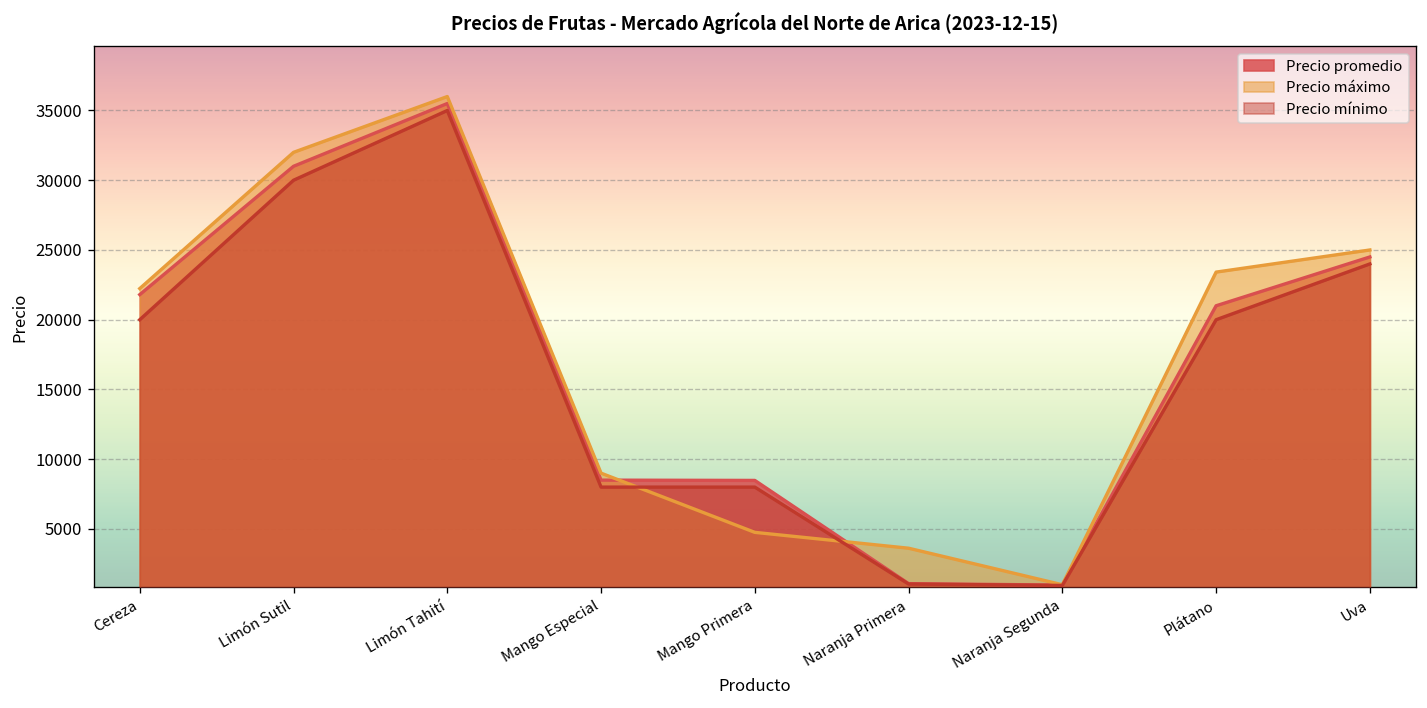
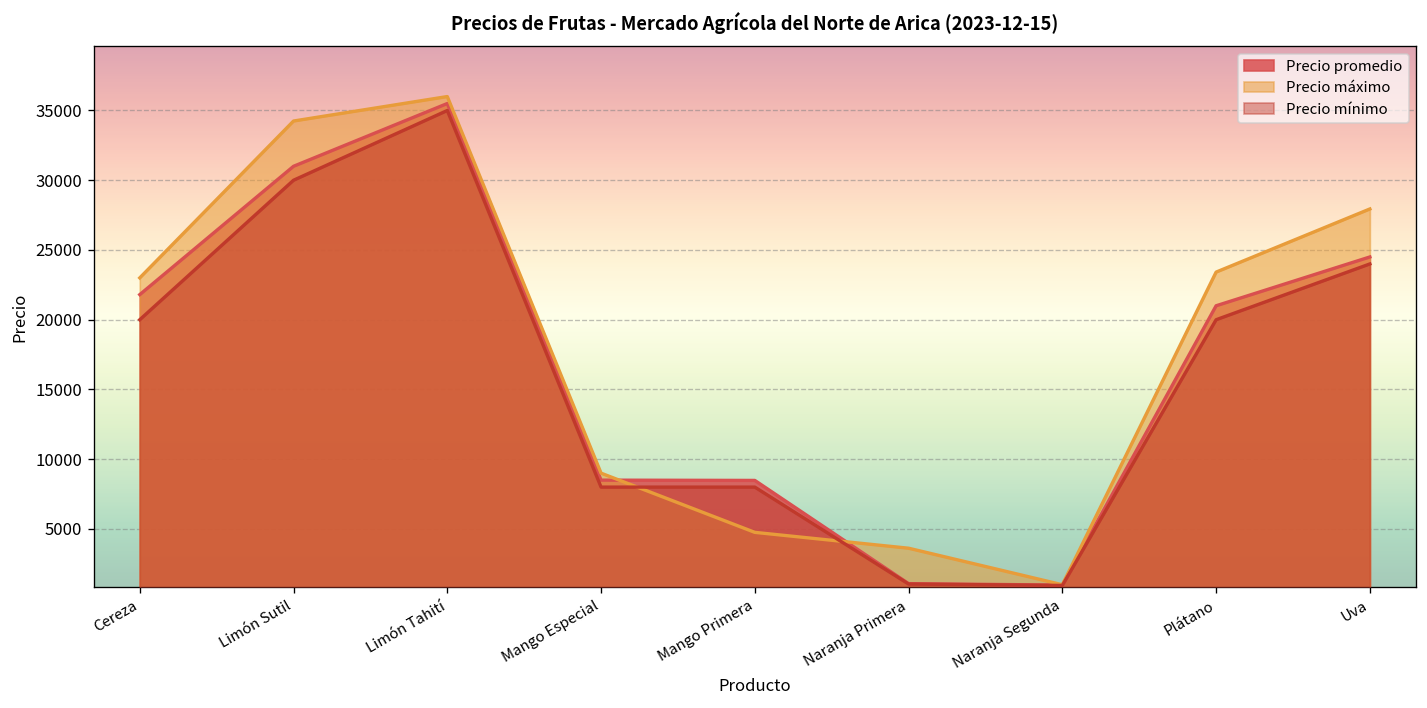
  {
    "Precio máximo": {
-     "Cereza": 22200,
-     "Limón Sutil": 32000,
+     "Cereza": 23000,
+     "Limón Sutil": 34200,
      "Limón Tahití": 36000,
      "Mango Especial": 9000,
      "Mango Primera": 4800,
      "Naranja Primera": 3600,
      "Plátano": 23400,
-     "Uva": 25000
+     "Uva": 27900
    }
  }
